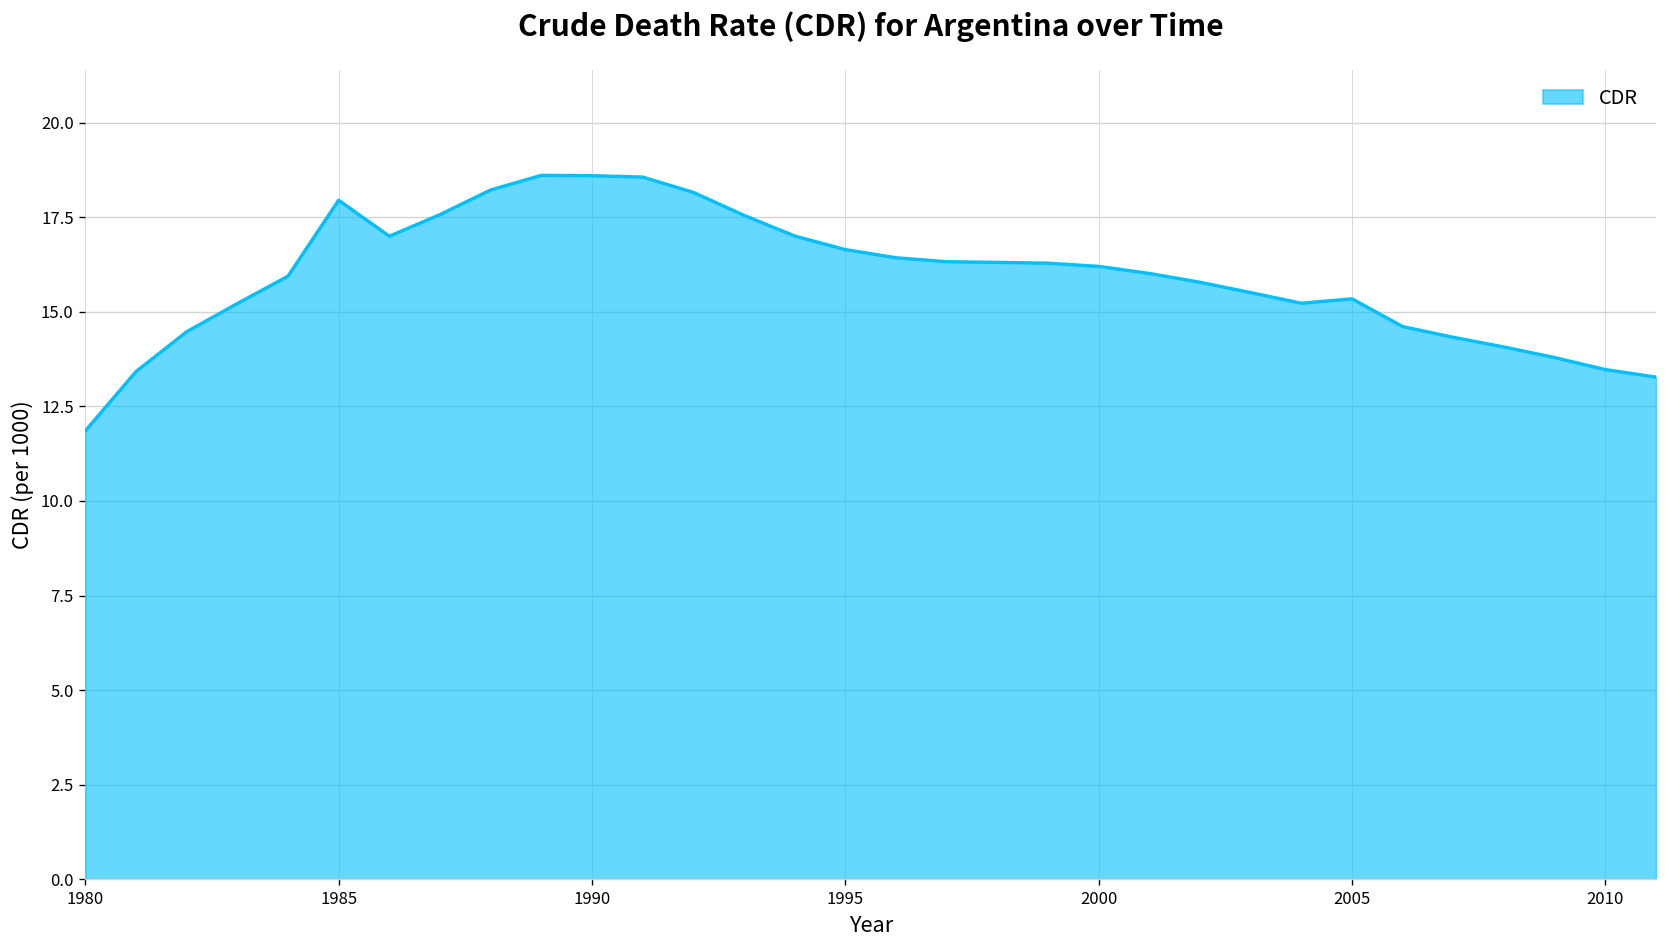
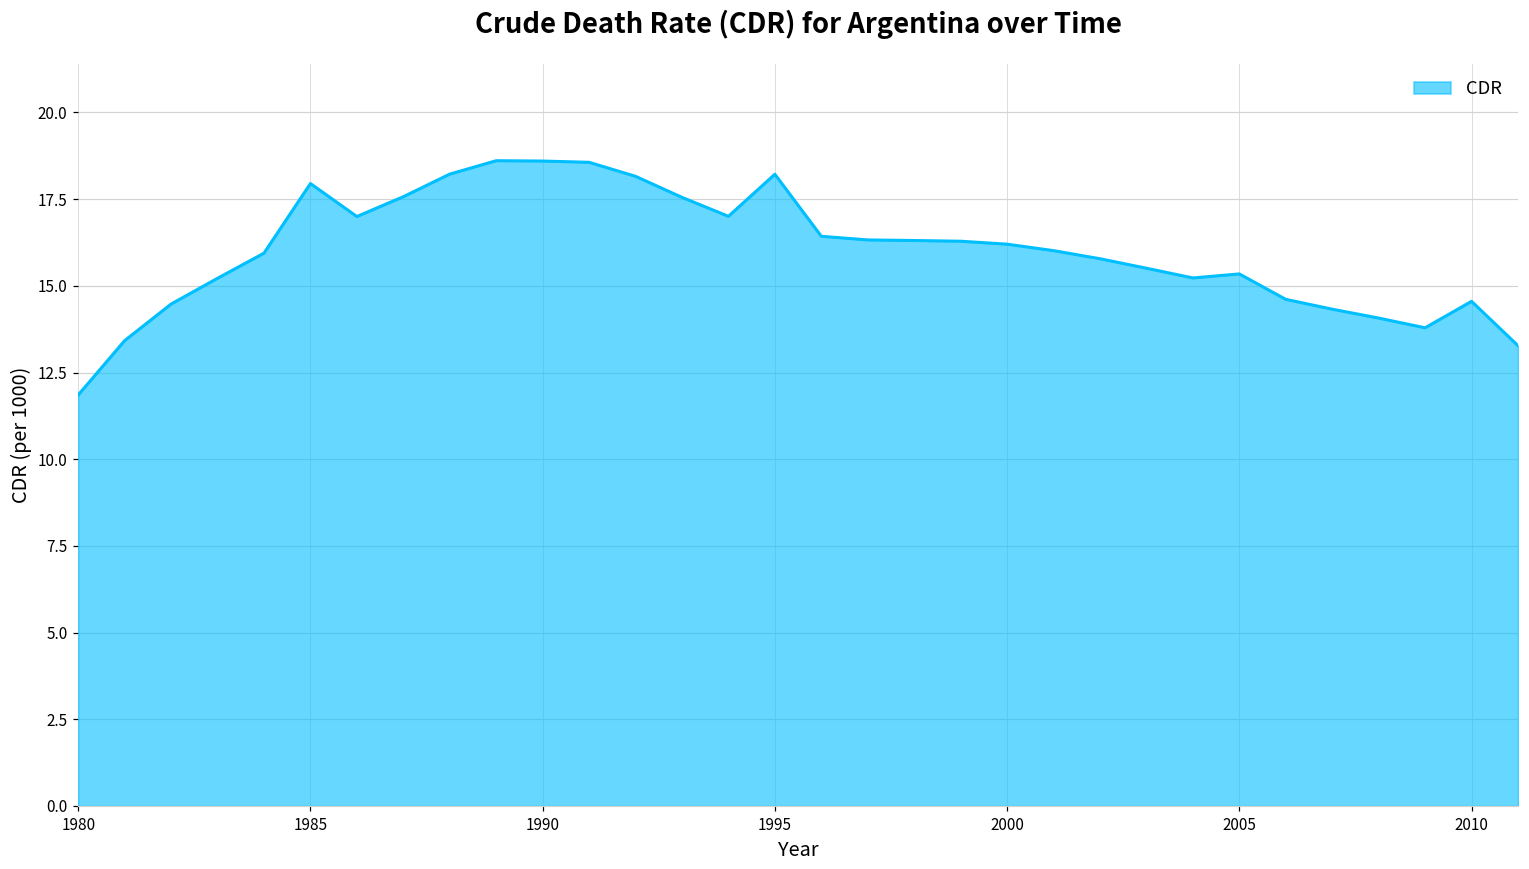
  {
    "1980": 11.9,
    "1985": 18.0,
    "1990": 18.6,
-   "1995": 16.6,
+   "1995": 18.2,
    "2000": 16.2,
    "2005": 15.3,
-   "2010": 13.5
+   "2010": 14.6
  }
